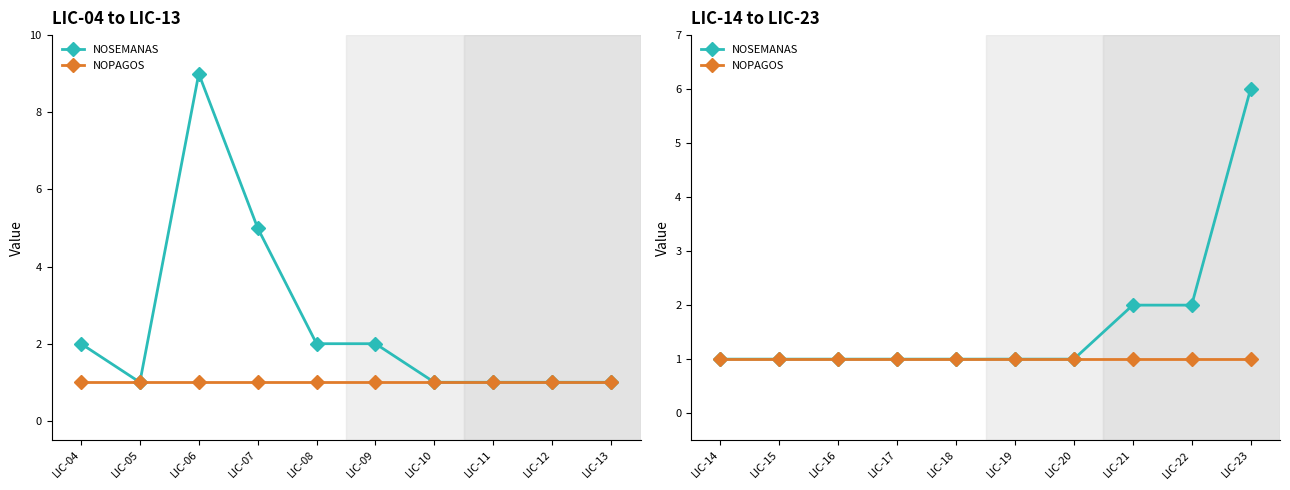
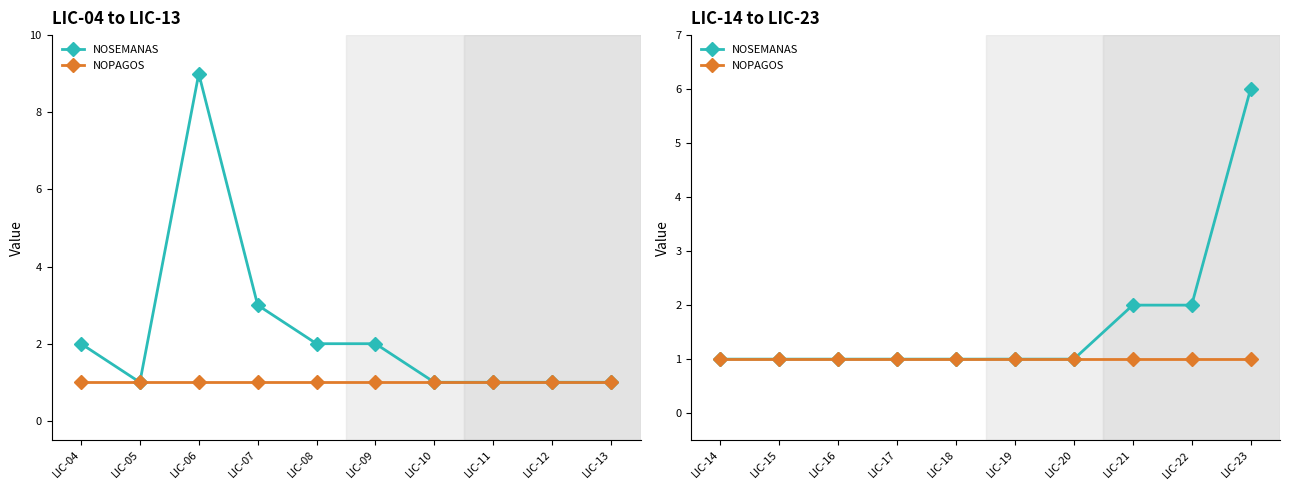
  {
    "LIC-04 to LIC-13": {
      "NOSEMANAS": {
        "LIC-04": 2,
        "LIC-06": 9,
-       "LIC-07": 5,
+       "LIC-07": 3,
        "LIC-08": 2,
        "LIC-09": 2
      },
      "NOPAGOS": {
        "LIC-04": 1,
        "LIC-06": 1,
        "LIC-07": 1,
        "LIC-08": 1,
        "LIC-09": 1
      }
    },
    "LIC-14 to LIC-23": {
      "NOSEMANAS": {
        "LIC-21": 2.0,
        "LIC-22": 2.0,
        "LIC-23": 6.0
      },
      "NOPAGOS": {
        "LIC-21": 1.0,
        "LIC-22": 1.0,
        "LIC-23": 1.0
      }
    }
  }
